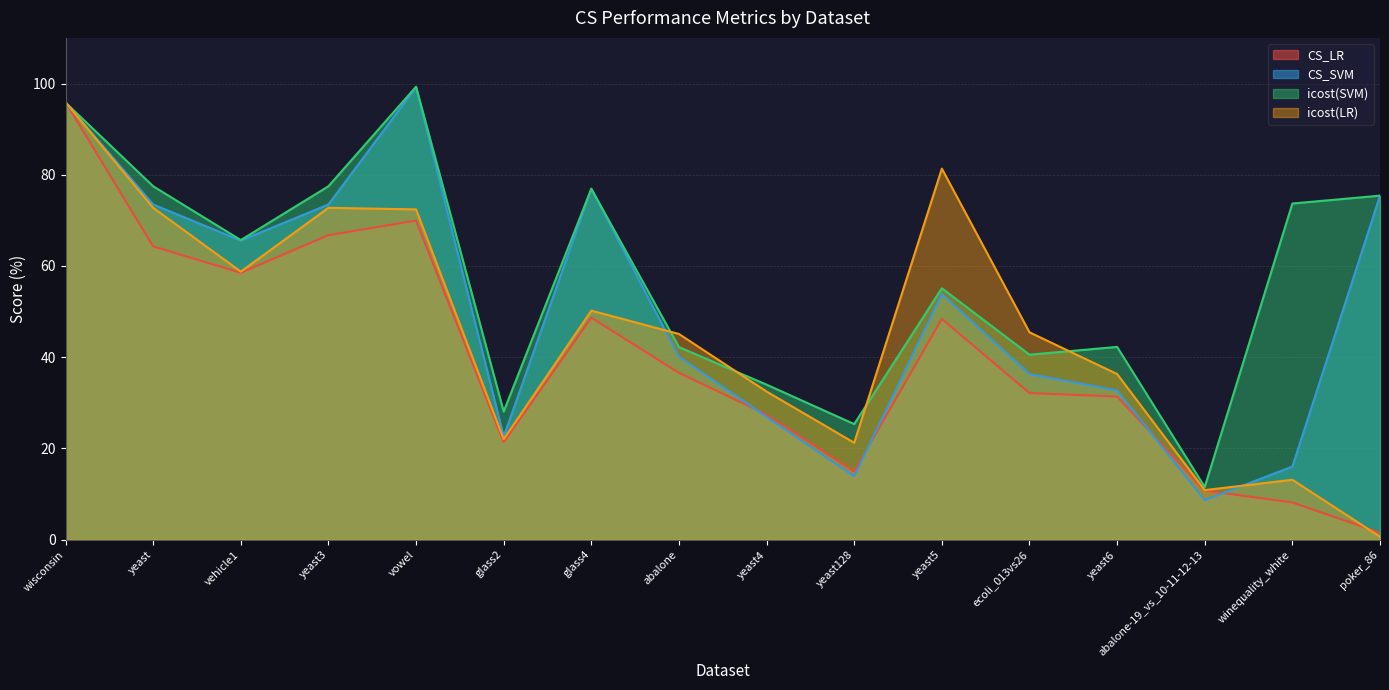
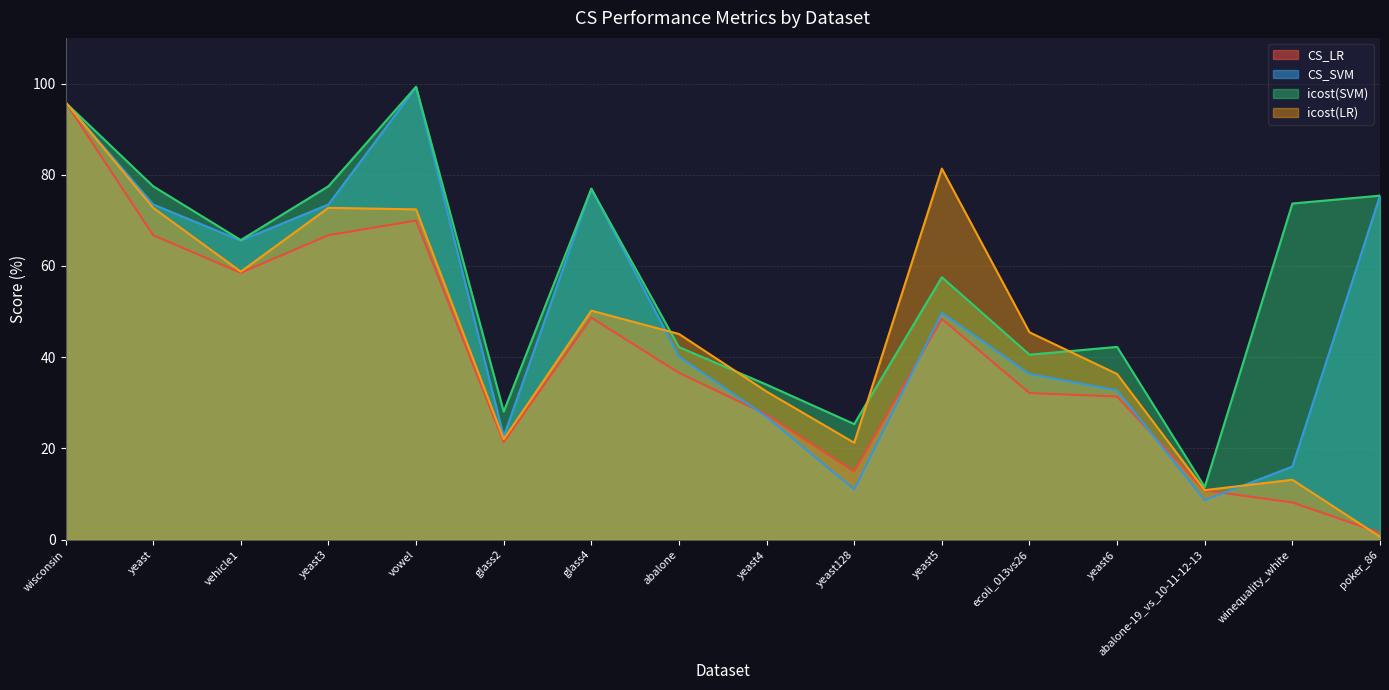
  {
    "CS_LR": {
-     "yeast": 64,
+     "yeast": 67,
      "yeast3": 67,
      "vowel": 70,
      "glass2": 21,
      "glass4": 49,
      "abalone": 37,
      "yeast128": 15,
      "yeast5": 48,
      "ecoli_013vs26": 32,
      "yeast6": 31,
      "winequality_white": 8,
      "poker_86": 2
    },
    "CS_SVM": {
      "yeast": 73,
      "yeast3": 73,
      "glass2": 23,
      "abalone": 40,
-     "yeast128": 14,
-     "yeast5": 54,
+     "yeast128": 11,
+     "yeast5": 50,
      "ecoli_013vs26": 36,
      "yeast6": 33,
      "abalone-19_vs_10-11-12-13": 9,
      "winequality_white": 16
    },
    "icost(SVM)": {
      "yeast": 77,
      "yeast3": 77,
      "glass2": 28,
      "abalone": 42,
      "yeast4": 34,
      "yeast128": 25,
-     "yeast5": 55,
+     "yeast5": 58,
      "ecoli_013vs26": 41,
      "yeast6": 42,
      "abalone-19_vs_10-11-12-13": 12,
      "winequality_white": 74
    },
    "icost(LR)": {
      "yeast": 73,
      "yeast3": 73,
      "vowel": 72,
      "glass2": 22,
      "glass4": 50,
      "abalone": 45,
      "yeast4": 32,
      "yeast128": 21,
      "yeast5": 81,
      "ecoli_013vs26": 45,
      "yeast6": 36,
      "winequality_white": 13,
      "poker_86": 1
    }
  }
